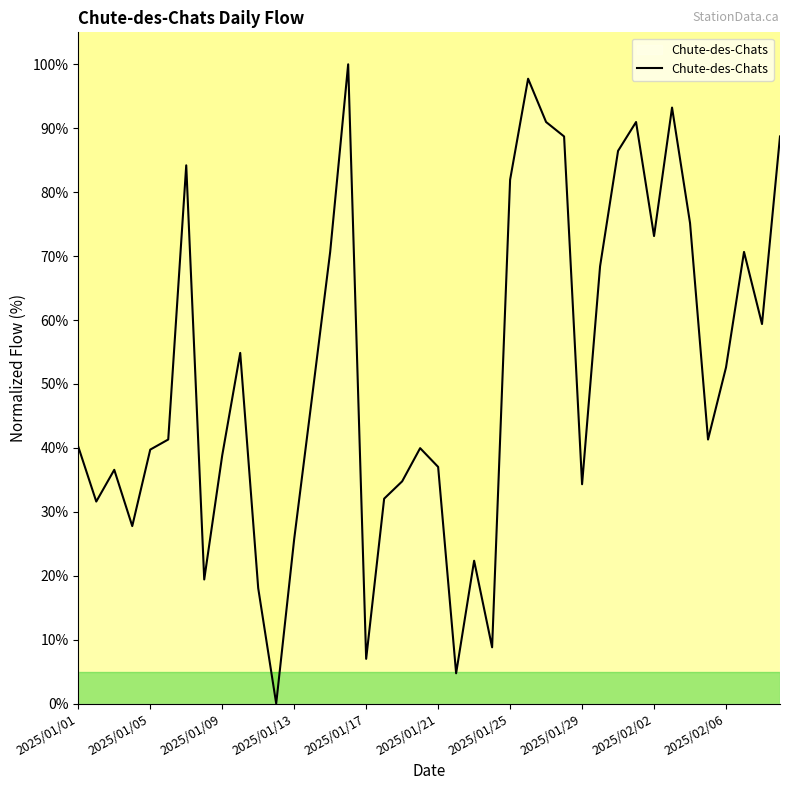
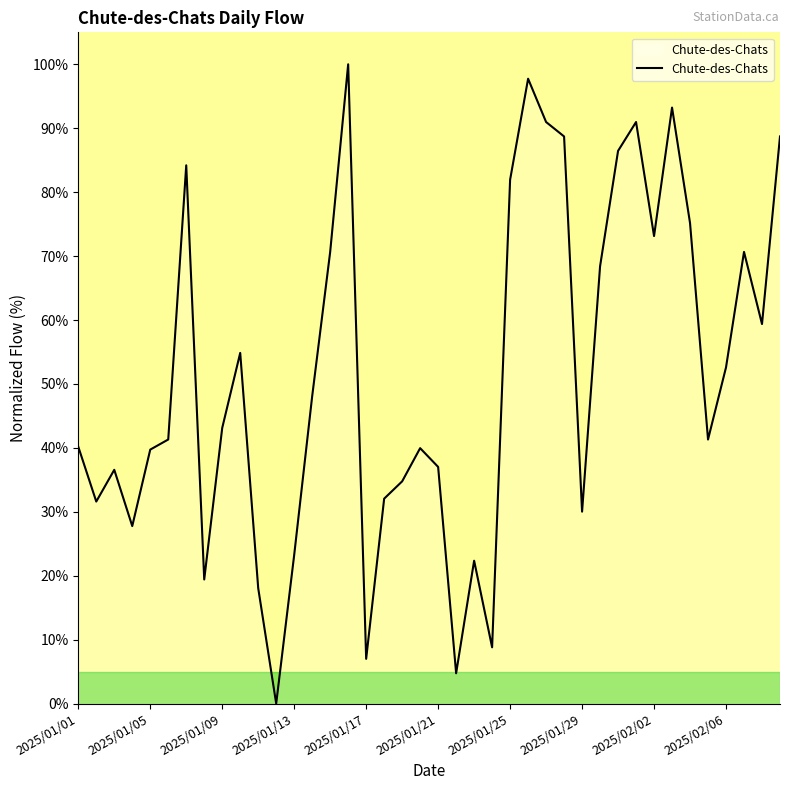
  {
    "2025/01/01": "40%",
    "2025/01/05": "40%",
-   "2025/01/09": "39%",
-   "2025/01/13": "26%",
+   "2025/01/09": "43%",
+   "2025/01/13": "23%",
    "2025/01/17": "7%",
    "2025/01/21": "37%",
    "2025/01/25": "82%",
-   "2025/01/29": "34%",
+   "2025/01/29": "30%",
    "2025/02/02": "73%",
    "2025/02/06": "53%"
  }
